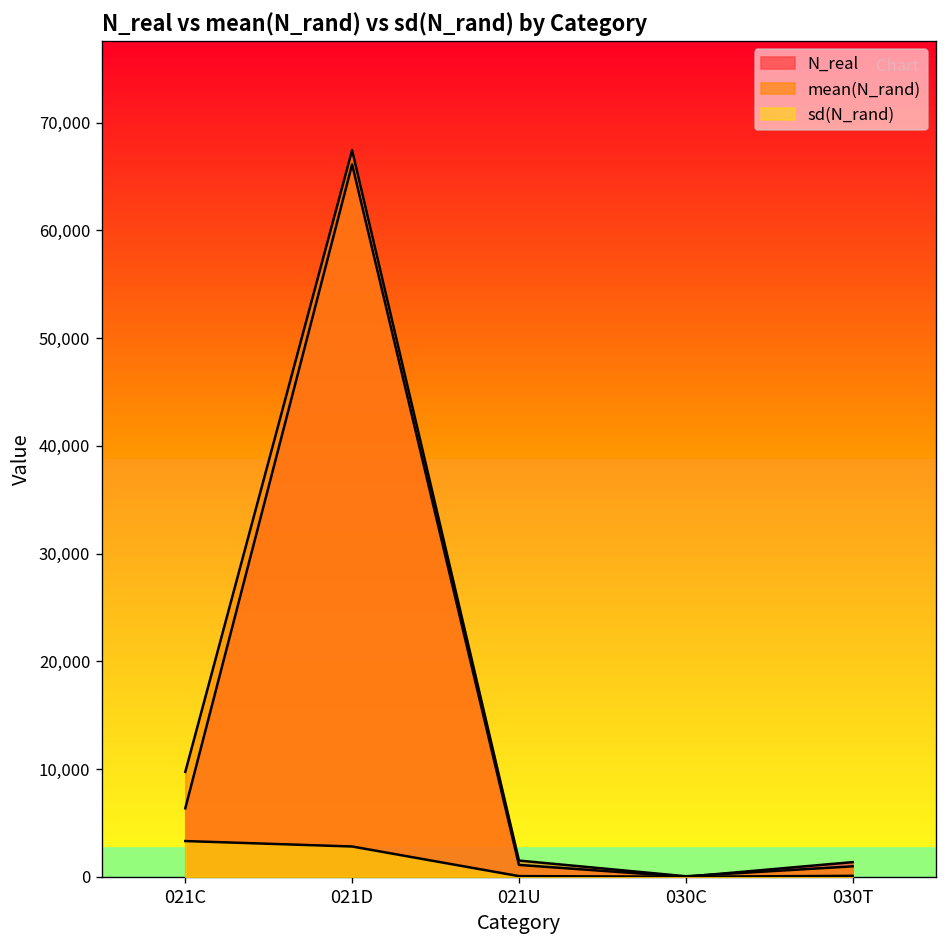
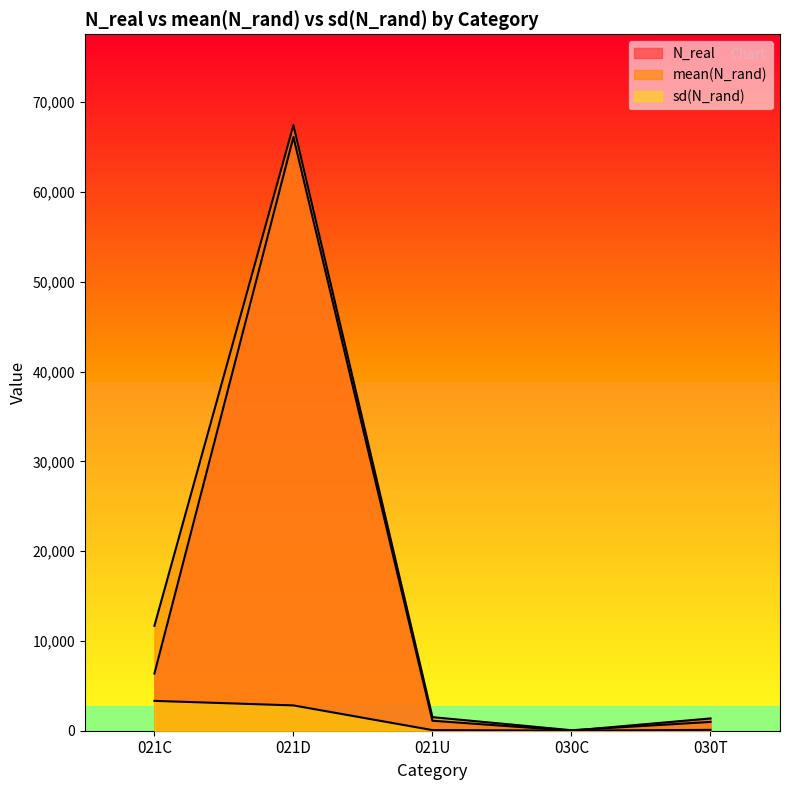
  {
    "N_real": {
      "021C": "6,000",
      "021D": "66,000"
    },
    "mean(N_rand)": {
-     "021C": "10,000",
+     "021C": "12,000",
      "021D": "67,000"
    },
    "sd(N_rand)": {
      "021C": "3,000",
      "021D": "3,000"
    }
  }
